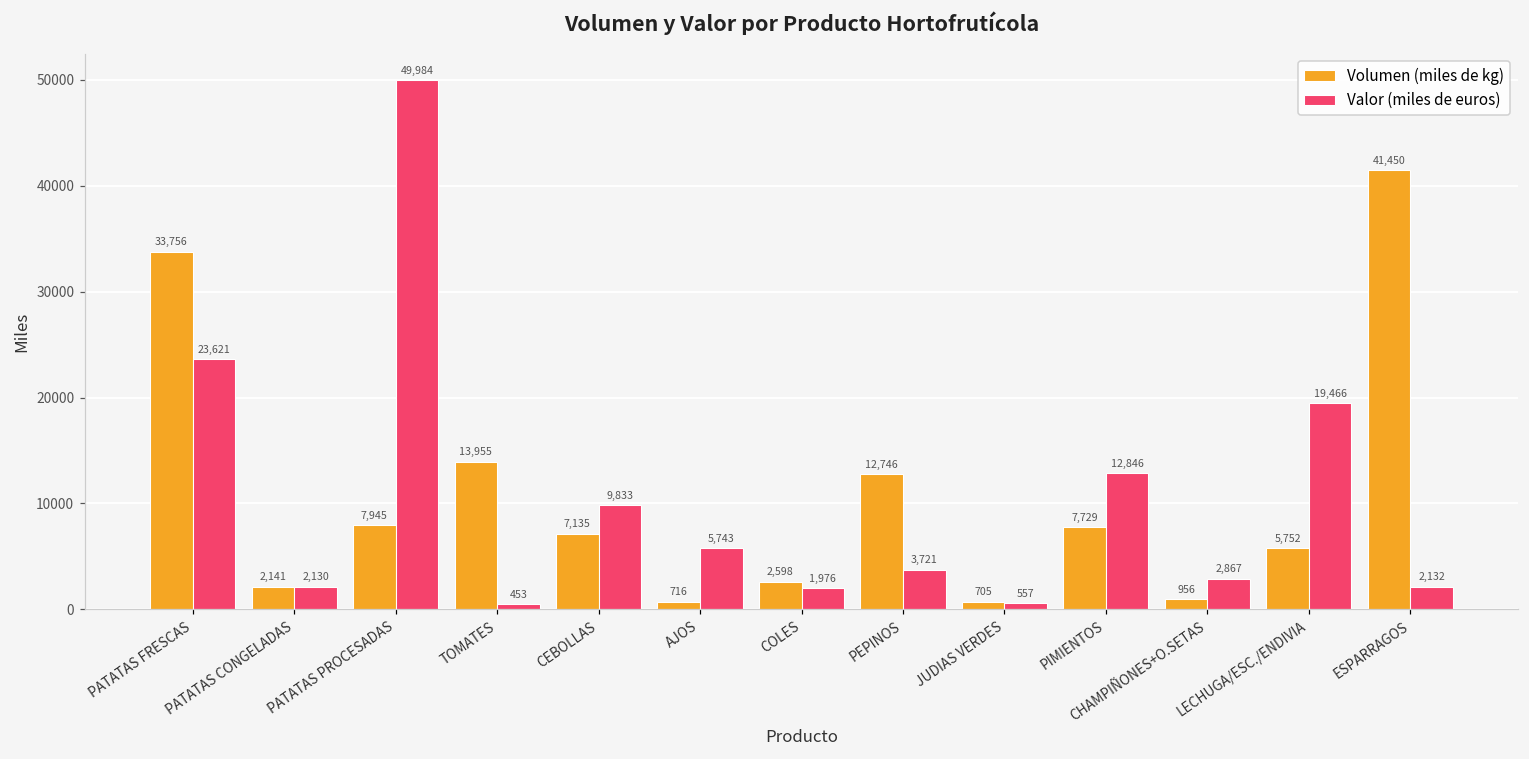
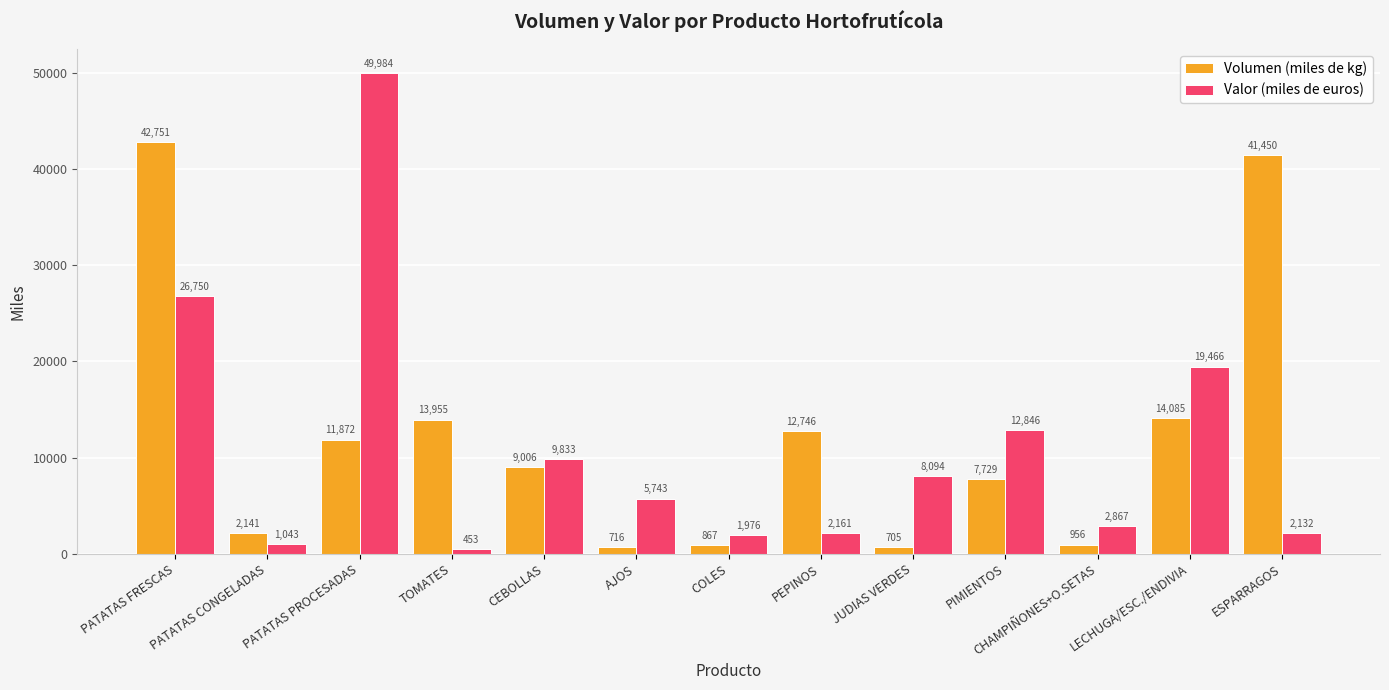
  {
    "Volumen (miles de kg)": {
-     "PATATAS FRESCAS": "33,756",
+     "PATATAS FRESCAS": "42,751",
      "PATATAS CONGELADAS": "2,141",
-     "PATATAS PROCESADAS": "7,945",
+     "PATATAS PROCESADAS": "11,872",
      "TOMATES": "13,955",
-     "CEBOLLAS": "7,135",
+     "CEBOLLAS": "9,006",
      "AJOS": "716",
-     "COLES": "2,598",
+     "COLES": "867",
      "PEPINOS": "12,746",
      "JUDIAS VERDES": "705",
      "PIMIENTOS": "7,729",
      "CHAMPIÑONES+O.SETAS": "956",
-     "LECHUGA/ESC./ENDIVIA": "5,752",
+     "LECHUGA/ESC./ENDIVIA": "14,085",
      "ESPARRAGOS": "41,450"
    },
    "Valor (miles de euros)": {
-     "PATATAS FRESCAS": "23,621",
-     "PATATAS CONGELADAS": "2,130",
+     "PATATAS FRESCAS": "26,750",
+     "PATATAS CONGELADAS": "1,043",
      "PATATAS PROCESADAS": "49,984",
      "TOMATES": "453",
      "CEBOLLAS": "9,833",
      "AJOS": "5,743",
      "COLES": "1,976",
-     "PEPINOS": "3,721",
-     "JUDIAS VERDES": "557",
+     "PEPINOS": "2,161",
+     "JUDIAS VERDES": "8,094",
      "PIMIENTOS": "12,846",
      "CHAMPIÑONES+O.SETAS": "2,867",
      "LECHUGA/ESC./ENDIVIA": "19,466",
      "ESPARRAGOS": "2,132"
    }
  }
